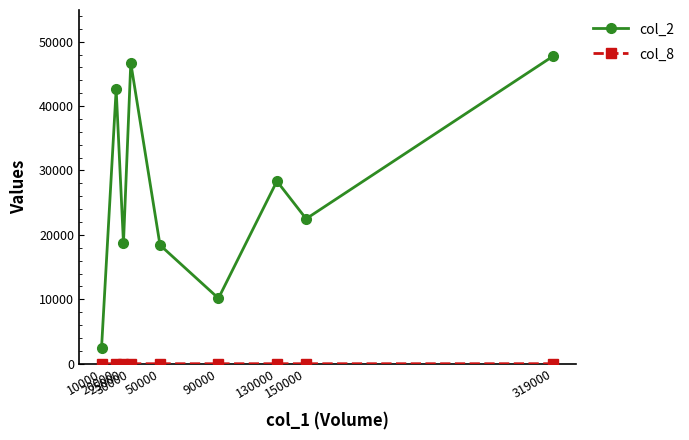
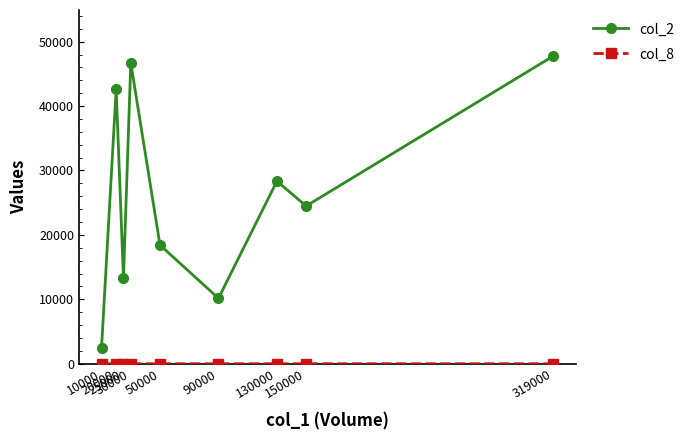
  {
    "col_2": {
      "10000": 2000,
      "20000": 43000,
-     "25000": 19000,
+     "25000": 13000,
      "30000": 47000,
      "50000": 18000,
      "90000": 10000,
      "130000": 28000,
-     "150000": 23000,
+     "150000": 24000,
      "319000": 48000
    },
    "col_8": {
      "10000": 0,
      "20000": 0,
      "25000": 0,
      "30000": 0,
      "50000": 0,
      "90000": 0,
      "130000": 0,
      "150000": 0,
      "319000": 0
    }
  }
